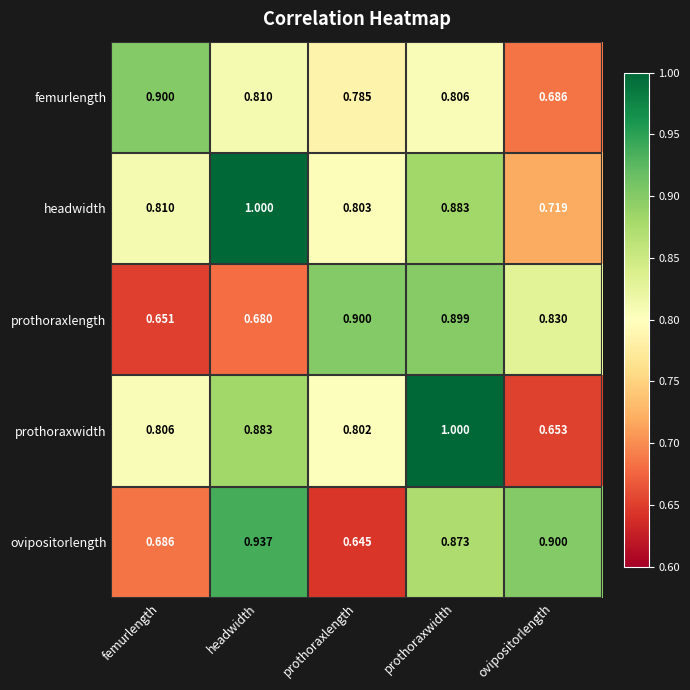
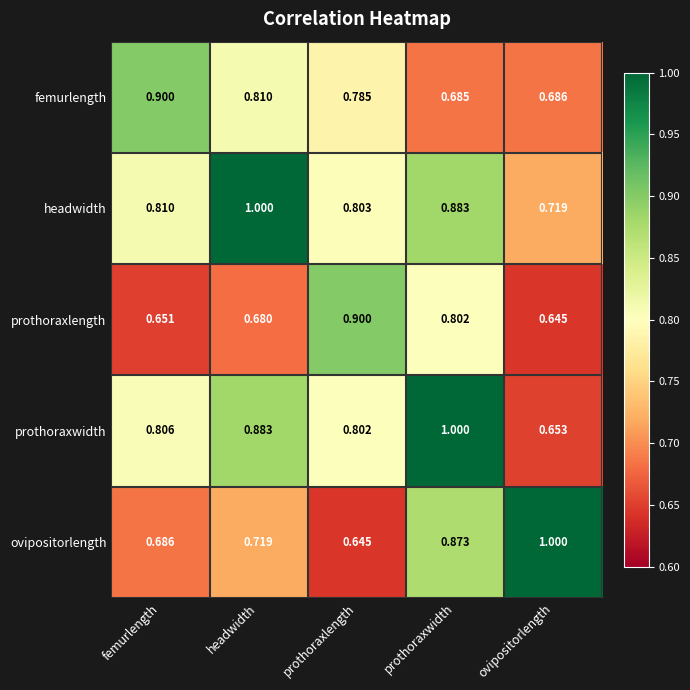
  {
    "femurlength": {
      "femurlength": 0.900,
      "headwidth": 0.810,
      "prothoraxlength": 0.785,
-     "prothoraxwidth": 0.806,
+     "prothoraxwidth": 0.685,
      "ovipositorlength": 0.686
    },
    "headwidth": {
      "femurlength": 0.810,
      "headwidth": 1.000,
      "prothoraxlength": 0.803,
      "prothoraxwidth": 0.883,
      "ovipositorlength": 0.719
    },
    "prothoraxlength": {
      "femurlength": 0.651,
      "headwidth": 0.680,
      "prothoraxlength": 0.900,
-     "prothoraxwidth": 0.899,
-     "ovipositorlength": 0.830
+     "prothoraxwidth": 0.802,
+     "ovipositorlength": 0.645
    },
    "prothoraxwidth": {
      "femurlength": 0.806,
      "headwidth": 0.883,
      "prothoraxlength": 0.802,
      "prothoraxwidth": 1.000,
      "ovipositorlength": 0.653
    },
    "ovipositorlength": {
      "femurlength": 0.686,
-     "headwidth": 0.937,
+     "headwidth": 0.719,
      "prothoraxlength": 0.645,
      "prothoraxwidth": 0.873,
-     "ovipositorlength": 0.900
+     "ovipositorlength": 1.000
    }
  }
